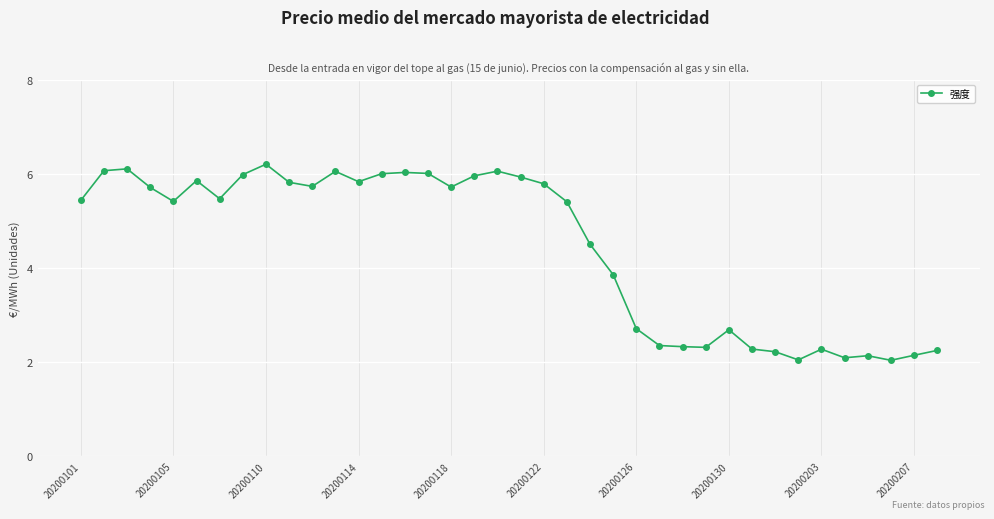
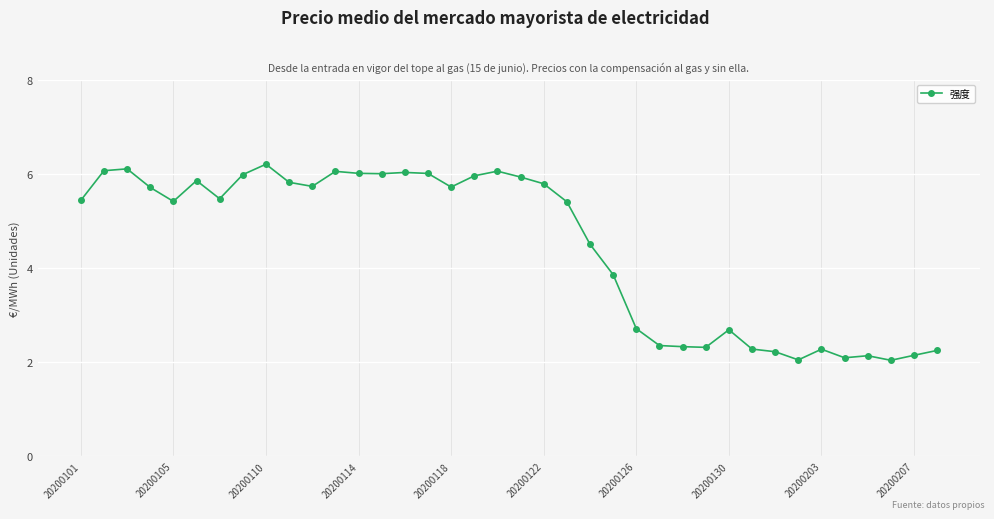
  {
    "20200101": 5.4,
    "20200105": 5.4,
    "20200110": 6.2,
-   "20200114": 5.8,
+   "20200114": 6.0,
    "20200118": 5.7,
    "20200122": 5.8,
    "20200126": 2.7,
    "20200130": 2.7,
    "20200203": 2.3,
    "20200207": 2.1
  }
